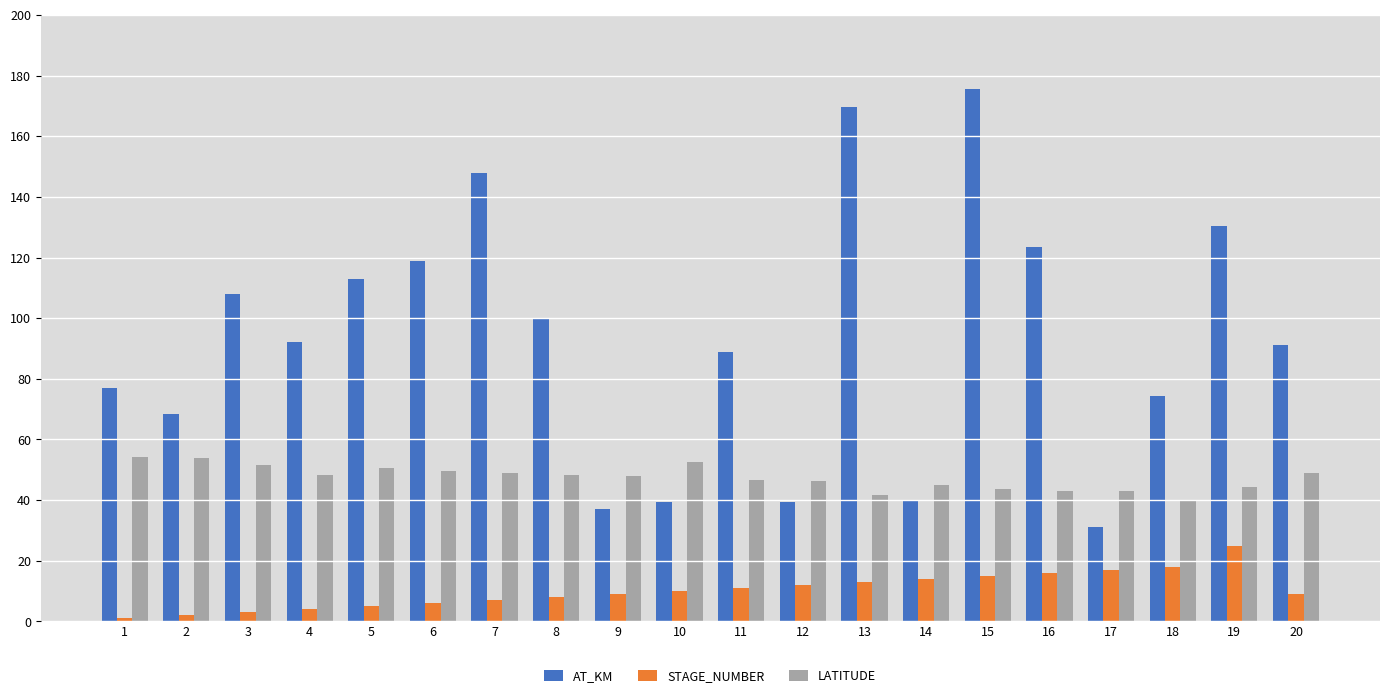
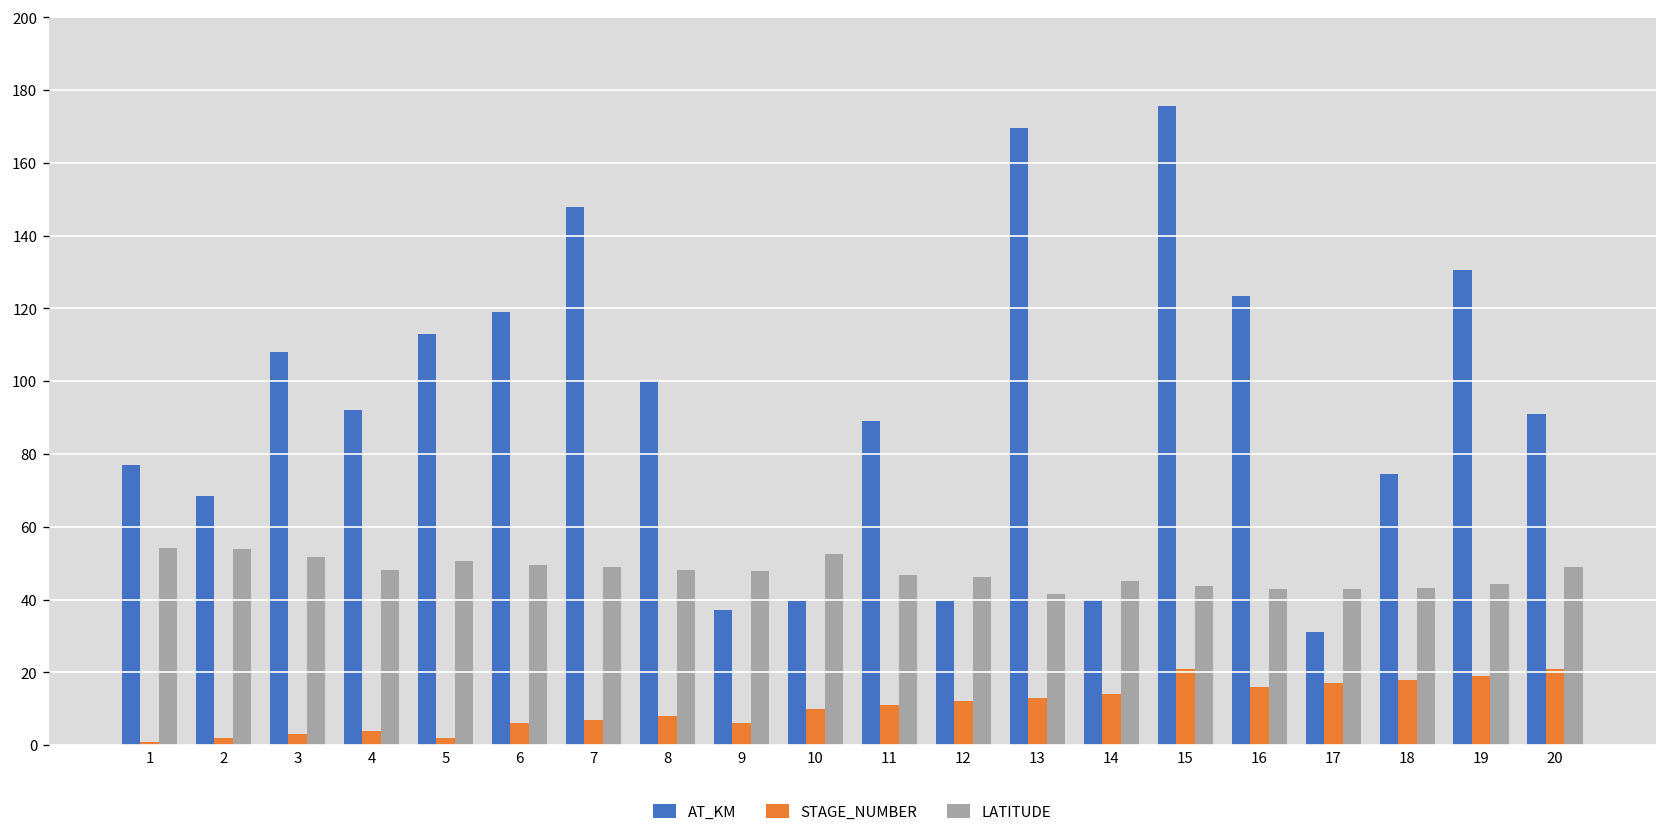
  {
    "AT_KM": {
      "1": 77,
      "2": 69,
      "3": 108,
      "4": 92,
      "5": 113,
      "6": 119,
      "7": 148,
      "8": 100,
      "9": 37,
      "10": 40,
      "11": 89,
      "12": 40,
      "13": 170,
      "14": 40,
      "15": 176,
      "16": 124,
      "17": 31,
      "18": 74,
      "19": 131,
      "20": 91
    },
    "STAGE_NUMBER": {
      "1": 1,
      "2": 2,
      "3": 3,
      "4": 4,
-     "5": 5,
+     "5": 2,
      "6": 6,
      "7": 7,
      "8": 8,
-     "9": 9,
+     "9": 6,
      "10": 10,
      "11": 11,
      "12": 12,
      "13": 13,
      "14": 14,
-     "15": 15,
+     "15": 21,
      "16": 16,
      "17": 17,
      "18": 18,
-     "19": 25,
-     "20": 9
+     "19": 19,
+     "20": 21
    },
    "LATITUDE": {
      "1": 54,
      "2": 54,
      "3": 52,
      "4": 48,
      "5": 51,
      "6": 49,
      "7": 49,
      "8": 48,
      "9": 48,
      "10": 53,
      "11": 47,
      "12": 46,
      "13": 42,
      "14": 45,
      "15": 44,
      "16": 43,
      "17": 43,
-     "18": 40,
+     "18": 43,
      "19": 44,
      "20": 49
    }
  }
